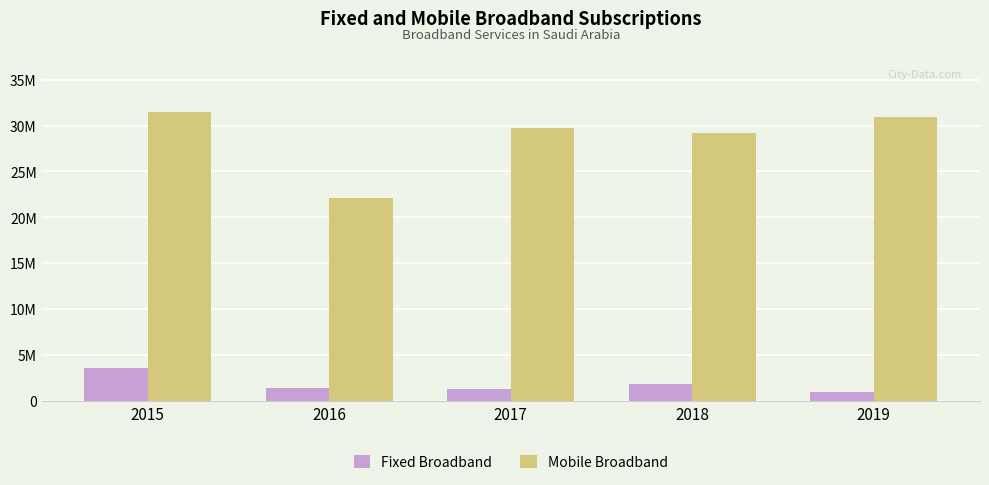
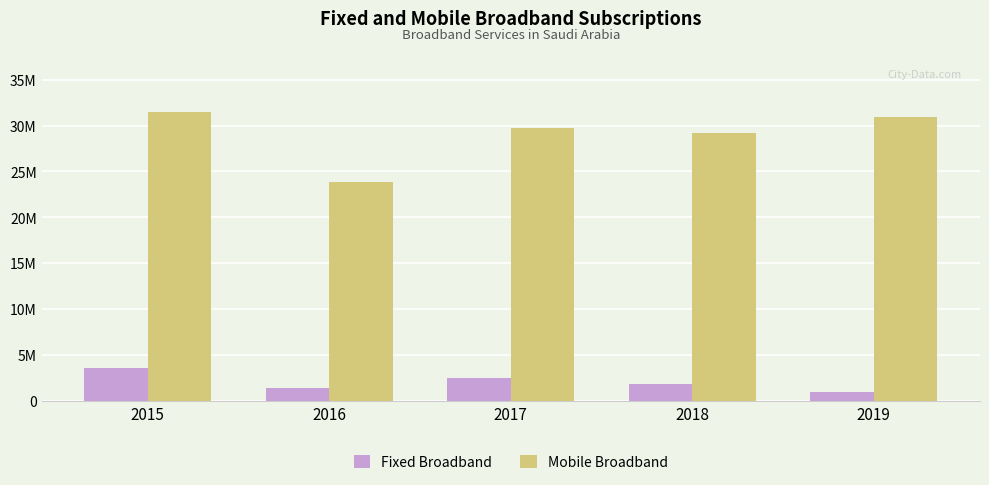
  {
    "Fixed Broadband": {
      "2015": 4000000,
      "2016": 1000000,
-     "2017": 1000000,
+     "2017": 3000000,
      "2018": 2000000,
      "2019": 1000000
    },
    "Mobile Broadband": {
      "2015": 32000000,
-     "2016": 22000000,
+     "2016": 24000000,
      "2017": 30000000,
      "2018": 29000000,
      "2019": 31000000
    }
  }
